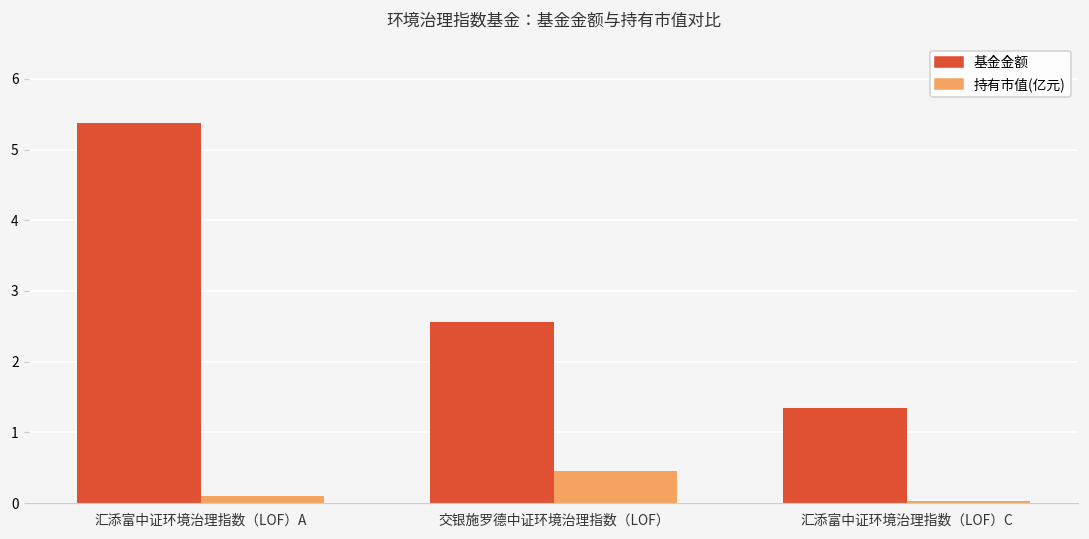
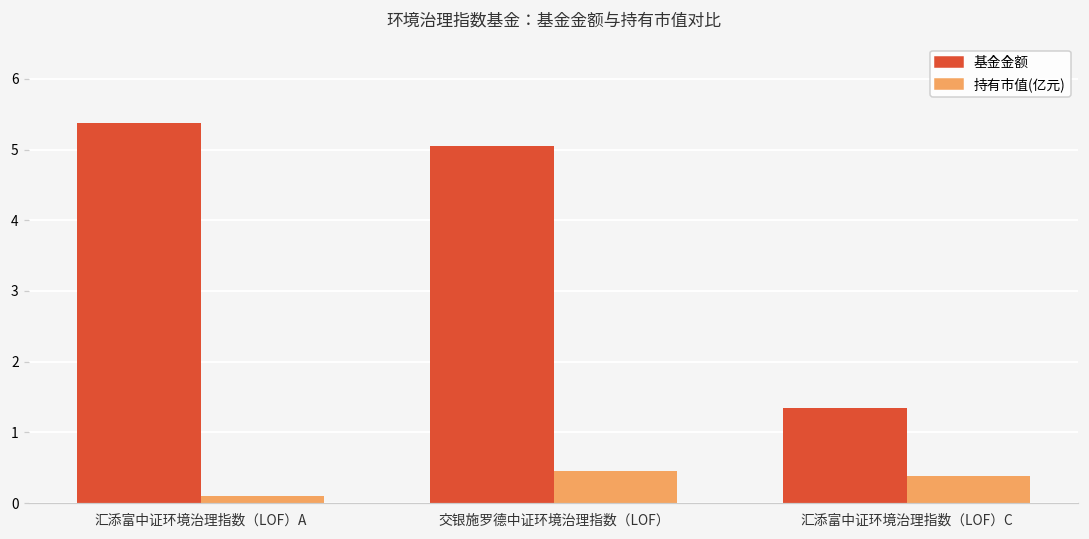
  {
    "基金金额": {
      "汇添富中证环境治理指数（LOF）A": 5.4,
-     "交银施罗德中证环境治理指数（LOF）": 2.6,
+     "交银施罗德中证环境治理指数（LOF）": 5.1,
      "汇添富中证环境治理指数（LOF）C": 1.3
    },
    "持有市值(亿元)": {
      "汇添富中证环境治理指数（LOF）A": 0.1,
      "交银施罗德中证环境治理指数（LOF）": 0.4,
-     "汇添富中证环境治理指数（LOF）C": 0.0
+     "汇添富中证环境治理指数（LOF）C": 0.4
    }
  }
